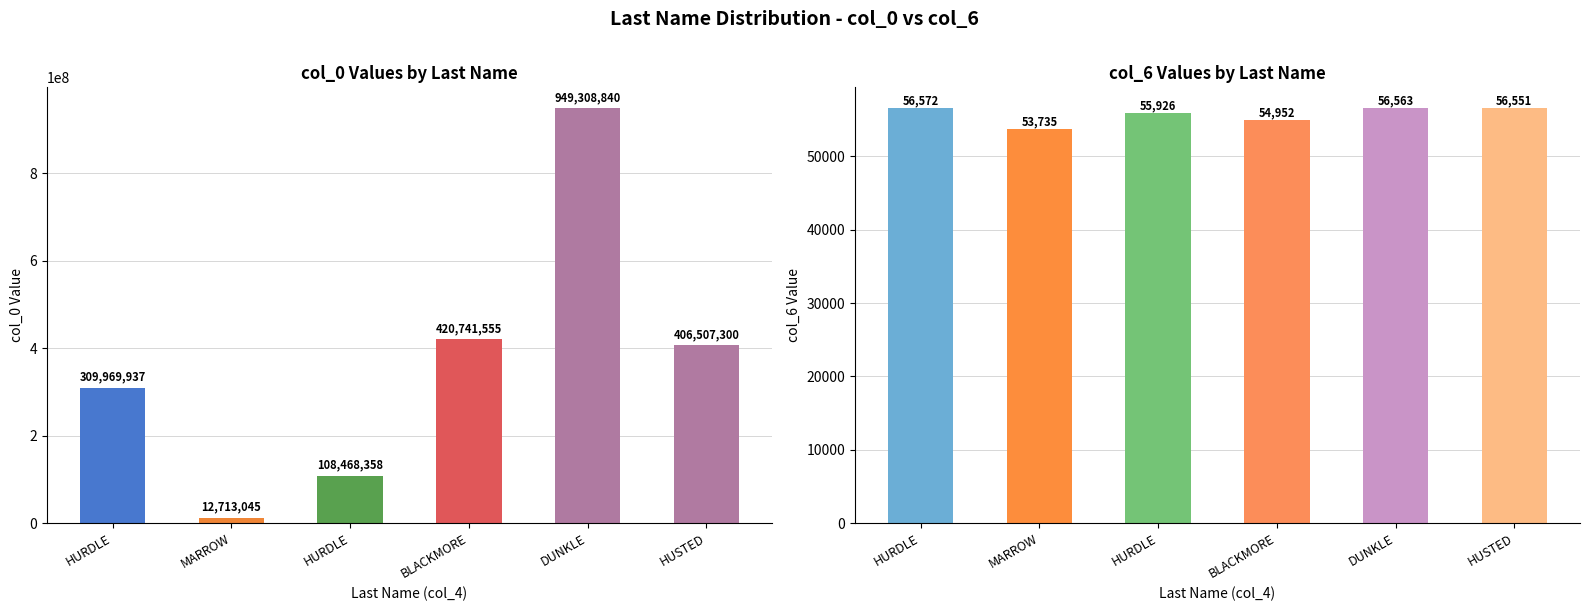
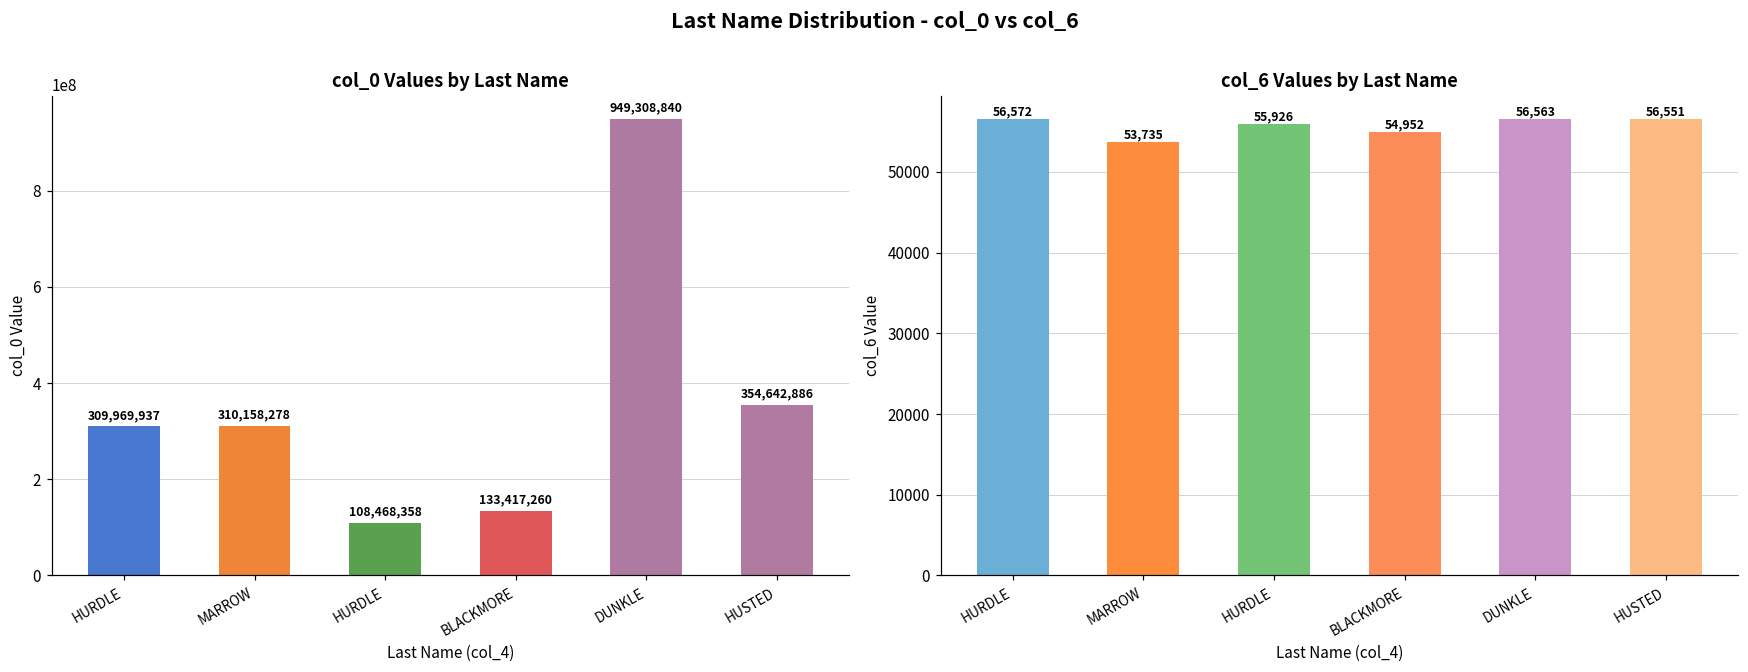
  {
    "col_0 Values by Last Name": {
-     "MARROW": "12,713,045",
-     "BLACKMORE": "420,741,555",
+     "MARROW": "310,158,278",
+     "BLACKMORE": "133,417,260",
      "DUNKLE": "949,308,840",
-     "HUSTED": "406,507,300"
+     "HUSTED": "354,642,886"
    },
    "col_6 Values by Last Name": {
      "MARROW": "53,735",
      "BLACKMORE": "54,952",
      "DUNKLE": "56,563",
      "HUSTED": "56,551"
    }
  }
